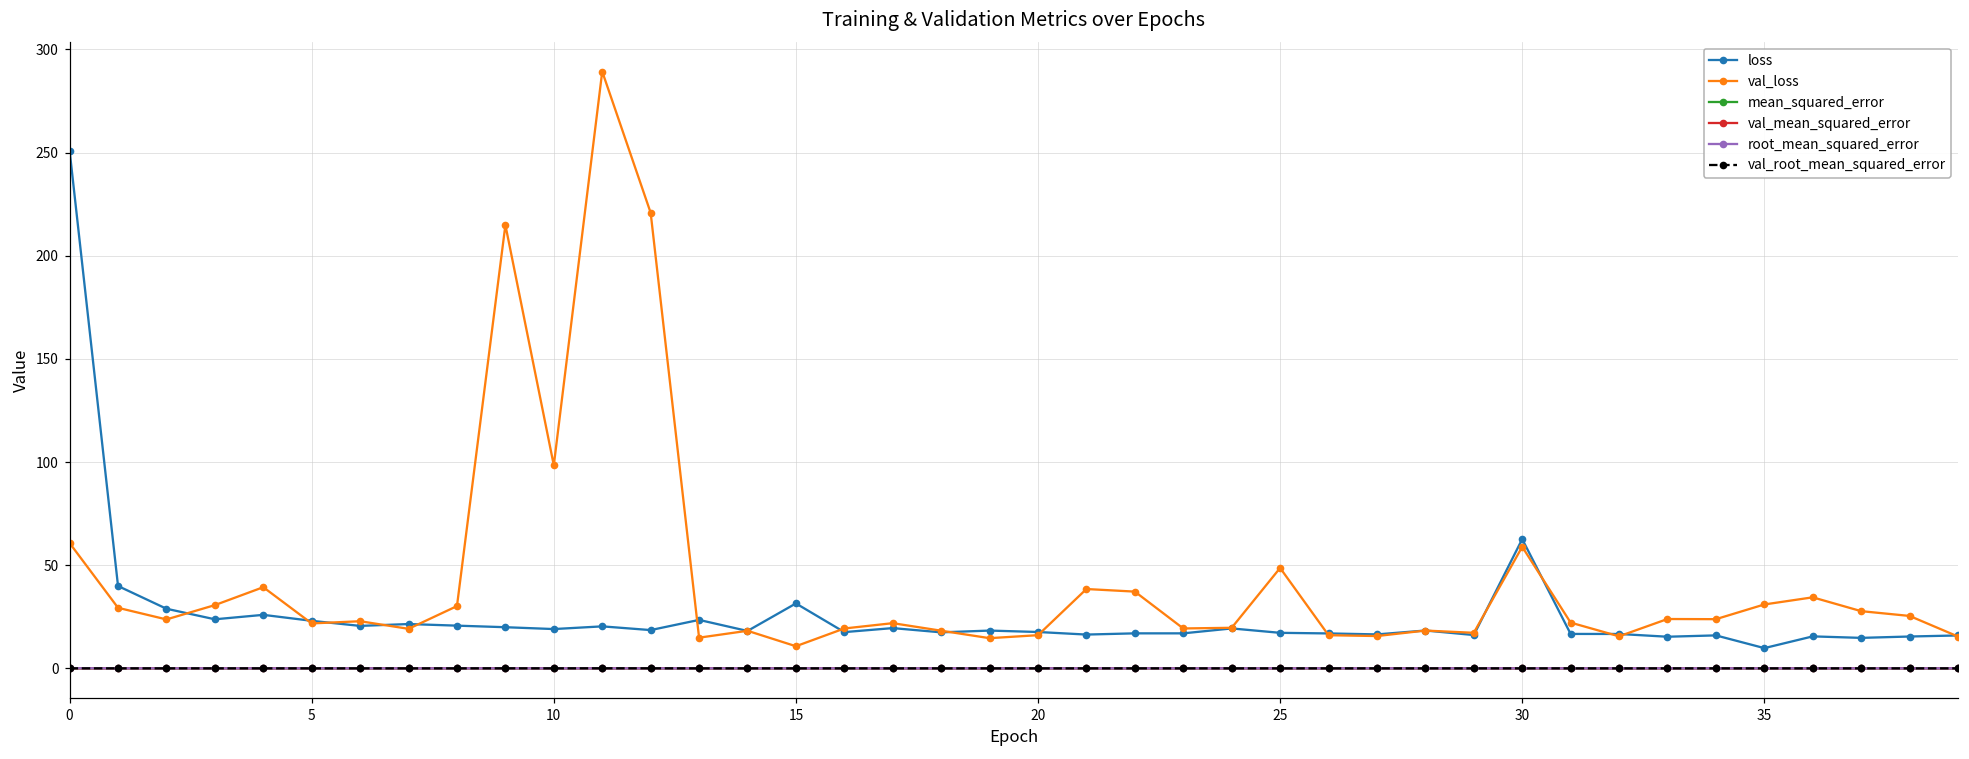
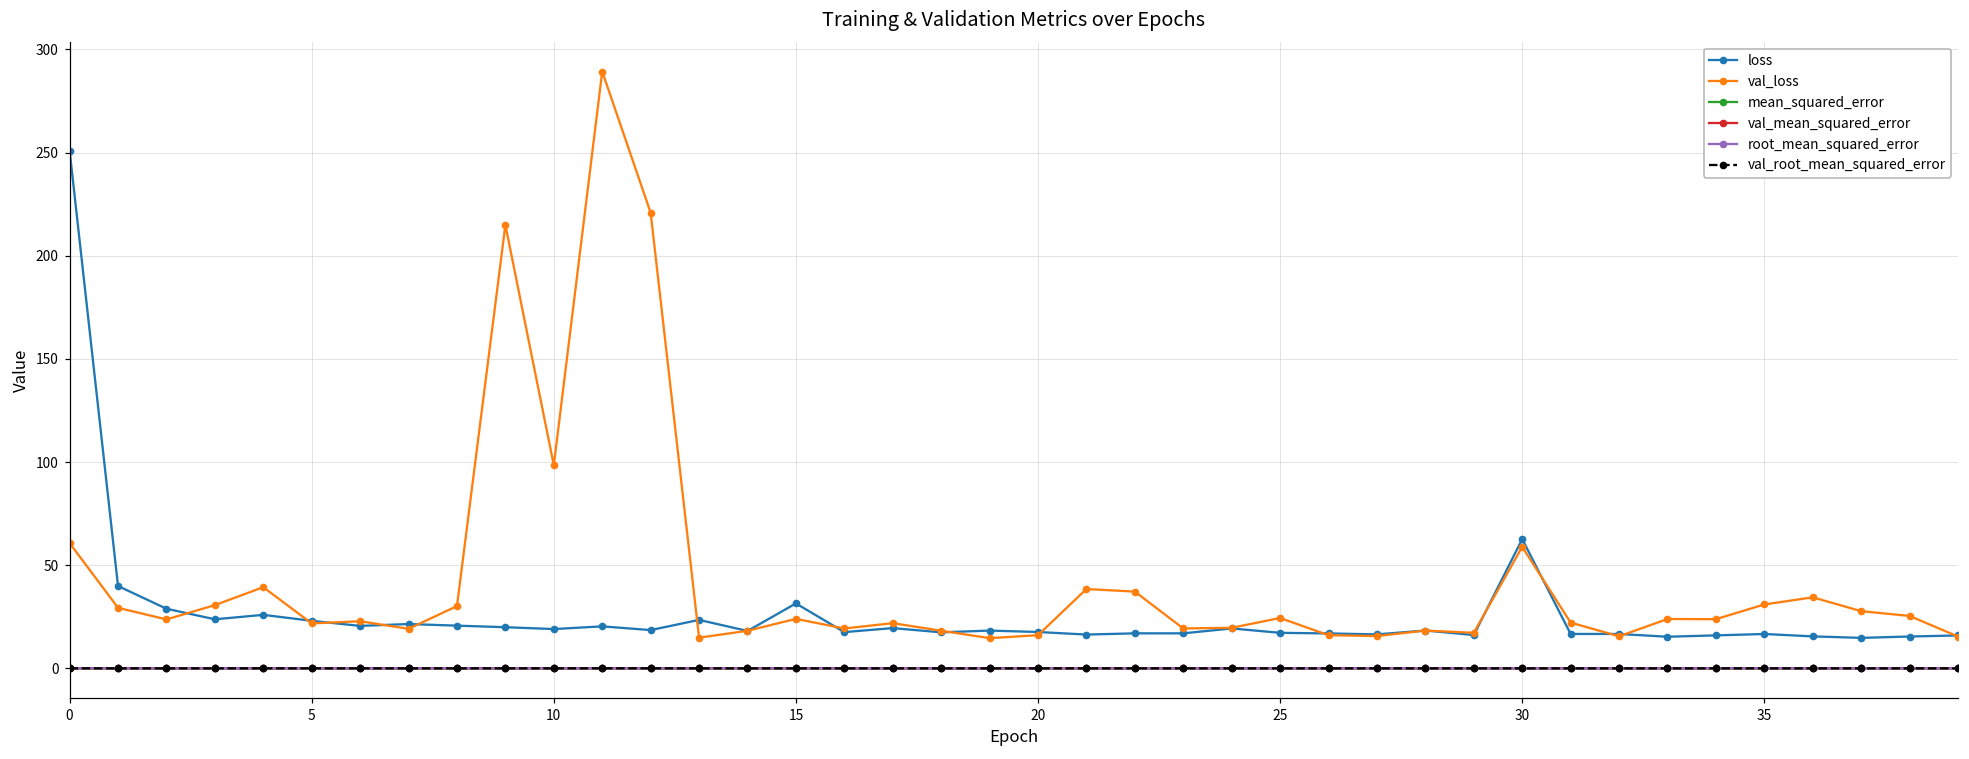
  {
    "loss": {
      "0": 251,
      "10": 19,
      "15": 31,
      "20": 18,
      "25": 17,
      "30": 63,
-     "35": 10
+     "35": 17
    },
    "val_loss": {
      "0": 61,
      "10": 98,
-     "15": 11,
+     "15": 24,
      "20": 16,
-     "25": 49,
+     "25": 24,
      "30": 59,
      "35": 31
    },
    "val_root_mean_squared_error": {
      "0": 0,
      "5": 0,
      "10": 0,
      "15": 0,
      "20": 0,
      "25": 0,
      "30": 0,
      "35": 0
    }
  }
